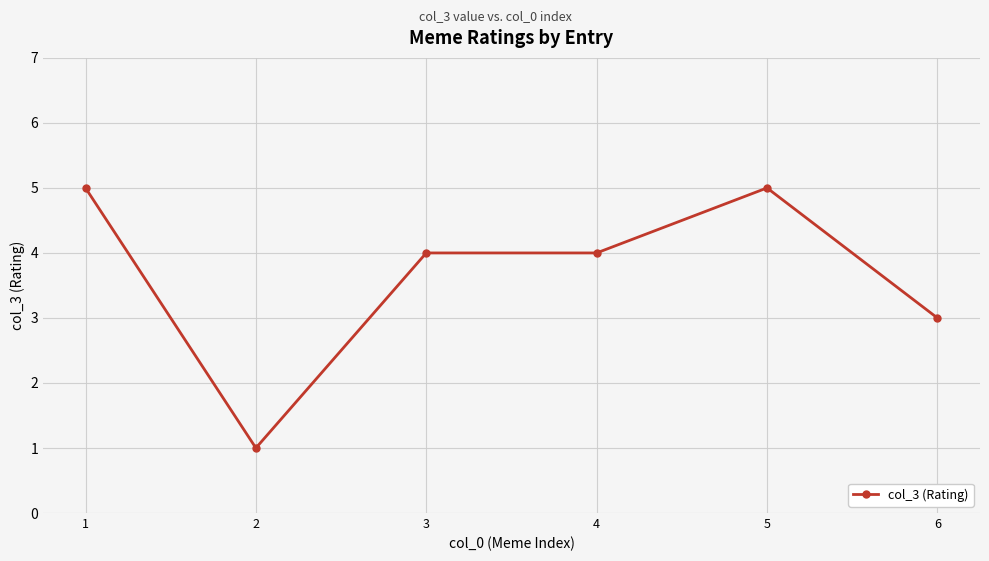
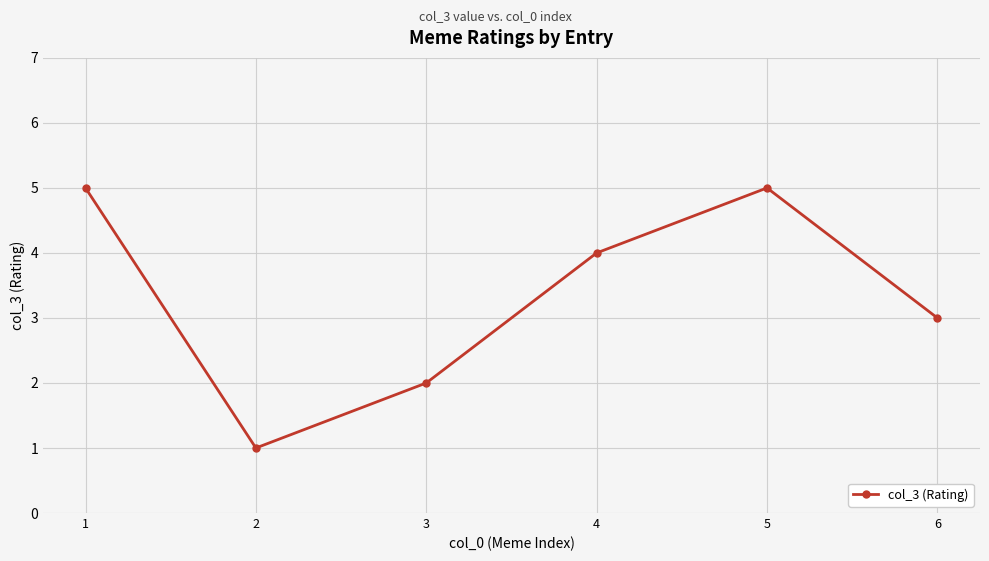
  {
    "1": 5,
    "2": 1,
-   "3": 4,
+   "3": 2,
    "4": 4,
    "5": 5,
    "6": 3
  }
